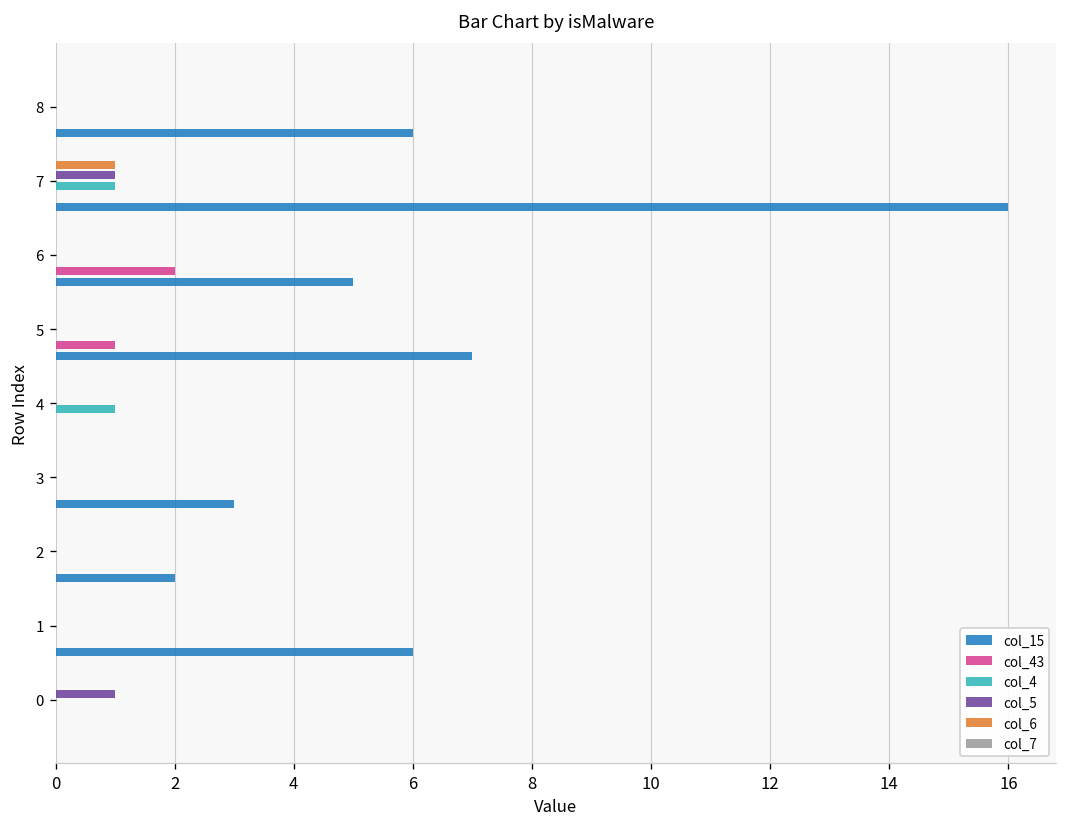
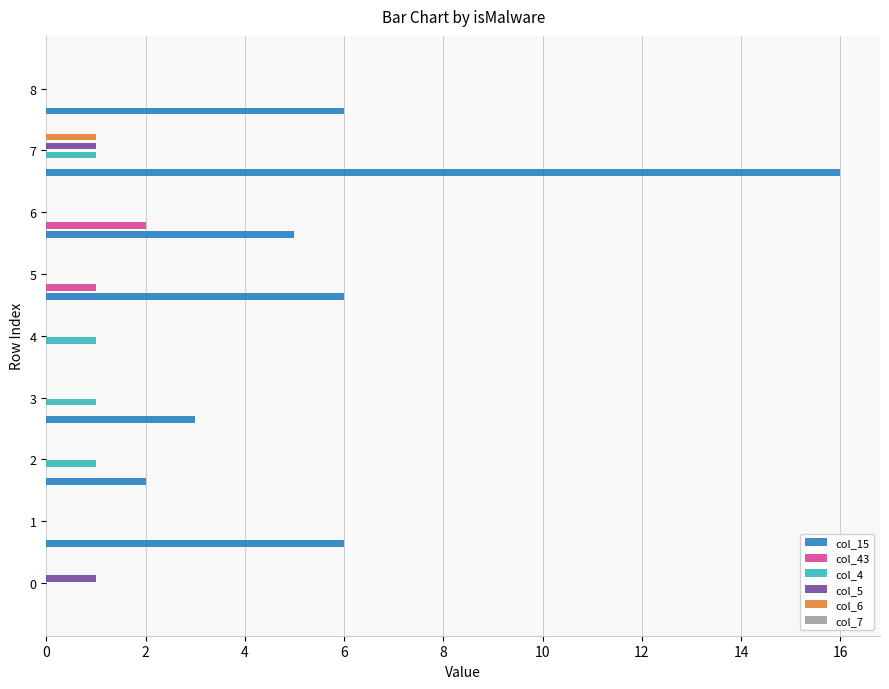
  {
    "col_15": {
      "8": 6,
      "7": 16,
      "6": 5,
-     "5": 7,
+     "5": 6,
      "4": 0,
      "3": 3,
      "2": 2,
      "1": 6,
      "0": 0
    },
    "col_43": {
      "8": 0,
      "7": 0,
      "6": 2,
      "5": 1,
      "4": 0,
      "3": 0,
      "2": 0,
      "1": 0,
      "0": 0
    },
    "col_4": {
      "8": 0,
      "7": 1,
      "6": 0,
      "5": 0,
      "4": 1,
-     "3": 0,
-     "2": 0,
+     "3": 1,
+     "2": 1,
      "1": 0,
      "0": 0
    },
    "col_5": {
      "8": 0,
      "7": 1,
      "6": 0,
      "5": 0,
      "4": 0,
      "3": 0,
      "2": 0,
      "1": 0,
      "0": 1
    },
    "col_6": {
      "8": 0,
      "7": 1,
      "6": 0,
      "5": 0,
      "4": 0,
      "3": 0,
      "2": 0,
      "1": 0,
      "0": 0
    },
    "col_7": {
      "8": 0,
      "7": 0,
      "6": 0,
      "5": 0,
      "4": 0,
      "3": 0,
      "2": 0,
      "1": 0,
      "0": 0
    }
  }
